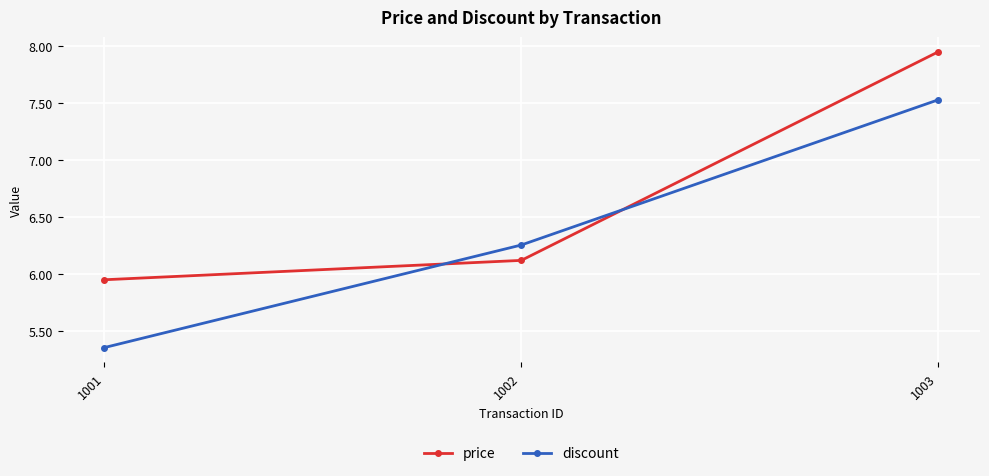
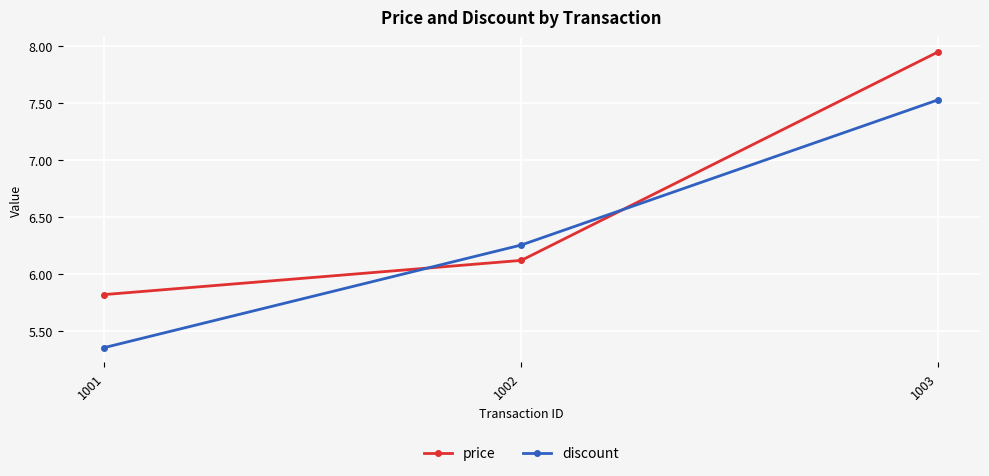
  {
    "price": {
-     "1001": 5.95,
+     "1001": 5.82,
      "1002": 6.12,
      "1003": 7.95
    },
    "discount": {
      "1001": 5.36,
      "1002": 6.26,
      "1003": 7.53
    }
  }
